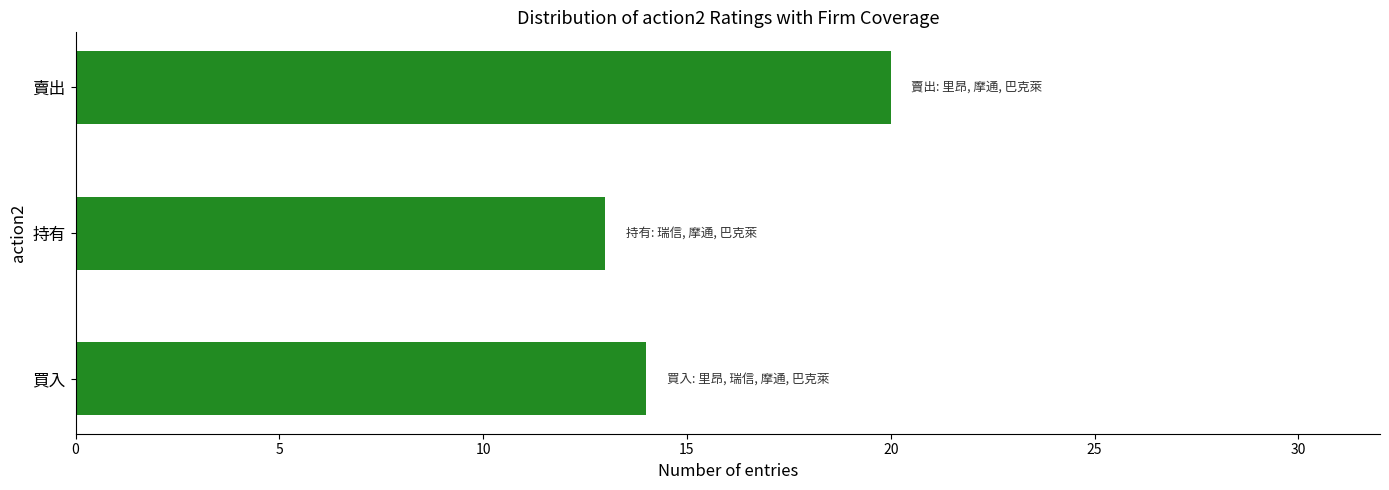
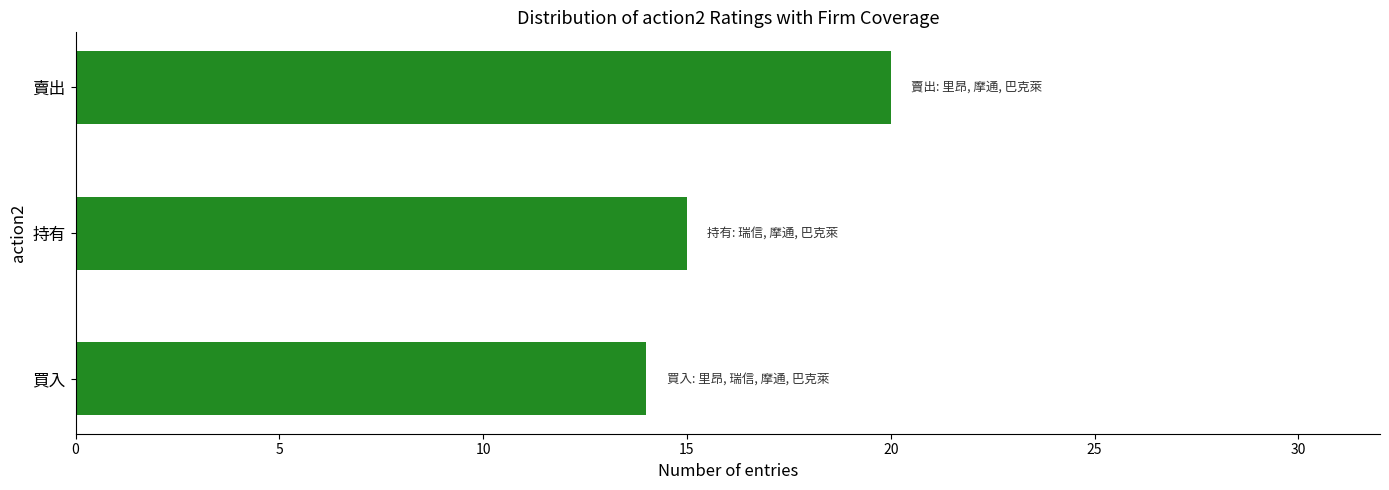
  {
    "賣出": 20,
-   "持有": 13,
+   "持有": 15,
    "買入": 14
  }
